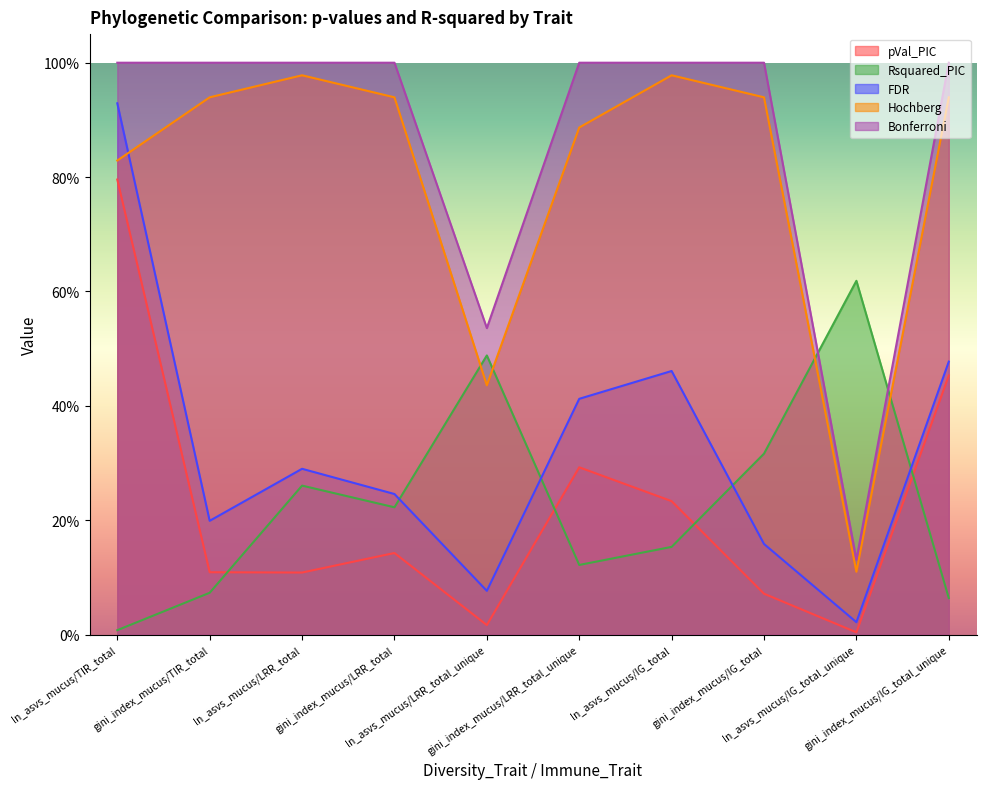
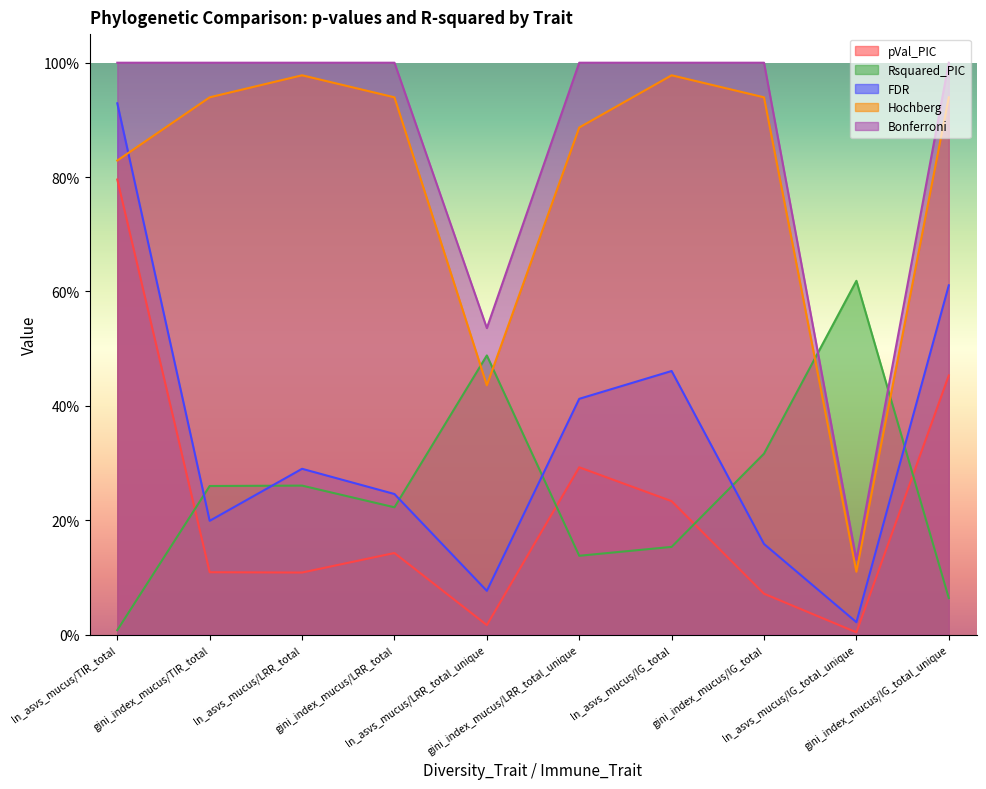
  {
    "pVal_PIC": {
      "ln_asvs_mucus/TIR_total": "80%",
      "gini_index_mucus/TIR_total": "11%",
      "ln_asvs_mucus/LRR_total": "11%",
      "gini_index_mucus/LRR_total": "14%",
      "ln_asvs_mucus/LRR_total_unique": "2%",
      "gini_index_mucus/LRR_total_unique": "29%",
      "ln_asvs_mucus/IG_total": "23%",
      "gini_index_mucus/IG_total": "7%",
      "ln_asvs_mucus/IG_total_unique": "0%",
      "gini_index_mucus/IG_total_unique": "45%"
    },
    "Rsquared_PIC": {
      "ln_asvs_mucus/TIR_total": "1%",
-     "gini_index_mucus/TIR_total": "7%",
+     "gini_index_mucus/TIR_total": "26%",
      "ln_asvs_mucus/LRR_total": "26%",
      "gini_index_mucus/LRR_total": "22%",
      "ln_asvs_mucus/LRR_total_unique": "49%",
-     "gini_index_mucus/LRR_total_unique": "12%",
+     "gini_index_mucus/LRR_total_unique": "14%",
      "ln_asvs_mucus/IG_total": "15%",
      "gini_index_mucus/IG_total": "32%",
      "ln_asvs_mucus/IG_total_unique": "62%",
      "gini_index_mucus/IG_total_unique": "6%"
    },
    "FDR": {
      "ln_asvs_mucus/TIR_total": "93%",
      "gini_index_mucus/TIR_total": "20%",
      "ln_asvs_mucus/LRR_total": "29%",
      "gini_index_mucus/LRR_total": "25%",
      "ln_asvs_mucus/LRR_total_unique": "8%",
      "gini_index_mucus/LRR_total_unique": "41%",
      "ln_asvs_mucus/IG_total": "46%",
      "gini_index_mucus/IG_total": "16%",
      "ln_asvs_mucus/IG_total_unique": "2%",
-     "gini_index_mucus/IG_total_unique": "48%"
+     "gini_index_mucus/IG_total_unique": "61%"
    },
    "Hochberg": {
      "ln_asvs_mucus/TIR_total": "83%",
      "gini_index_mucus/TIR_total": "94%",
      "ln_asvs_mucus/LRR_total": "98%",
      "gini_index_mucus/LRR_total": "94%",
      "ln_asvs_mucus/LRR_total_unique": "44%",
      "gini_index_mucus/LRR_total_unique": "89%",
      "ln_asvs_mucus/IG_total": "98%",
      "gini_index_mucus/IG_total": "94%",
      "ln_asvs_mucus/IG_total_unique": "11%"
    },
    "Bonferroni": {
      "ln_asvs_mucus/TIR_total": "100%",
      "gini_index_mucus/TIR_total": "100%",
      "ln_asvs_mucus/LRR_total": "100%",
      "gini_index_mucus/LRR_total": "100%",
      "ln_asvs_mucus/LRR_total_unique": "54%",
      "gini_index_mucus/LRR_total_unique": "100%",
      "ln_asvs_mucus/IG_total": "100%",
      "gini_index_mucus/IG_total": "100%",
      "ln_asvs_mucus/IG_total_unique": "13%"
    }
  }
